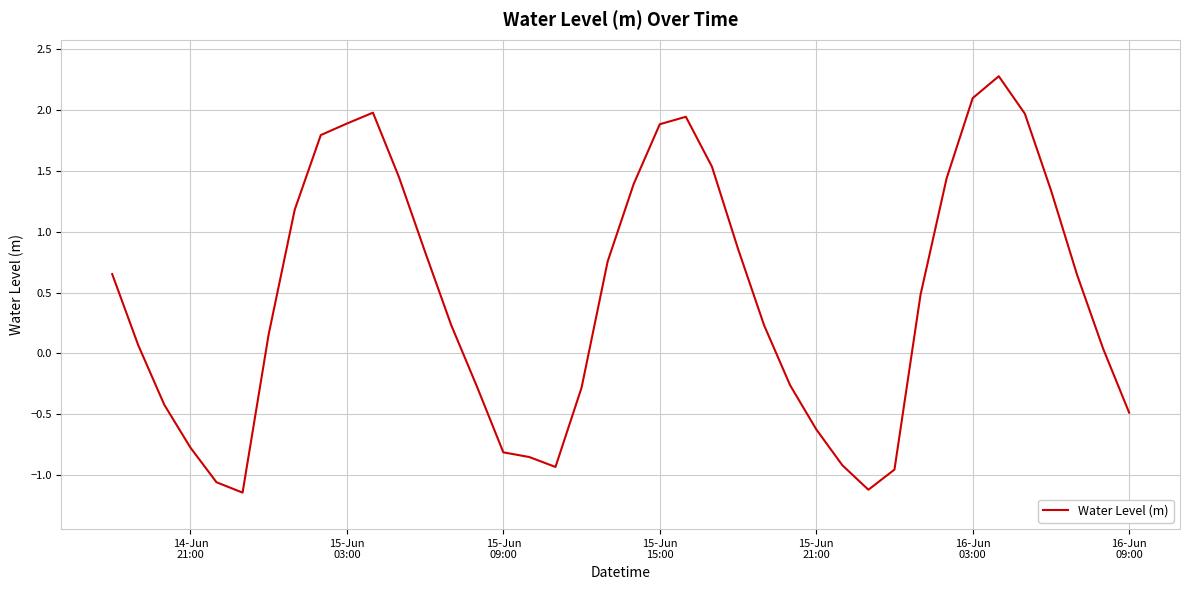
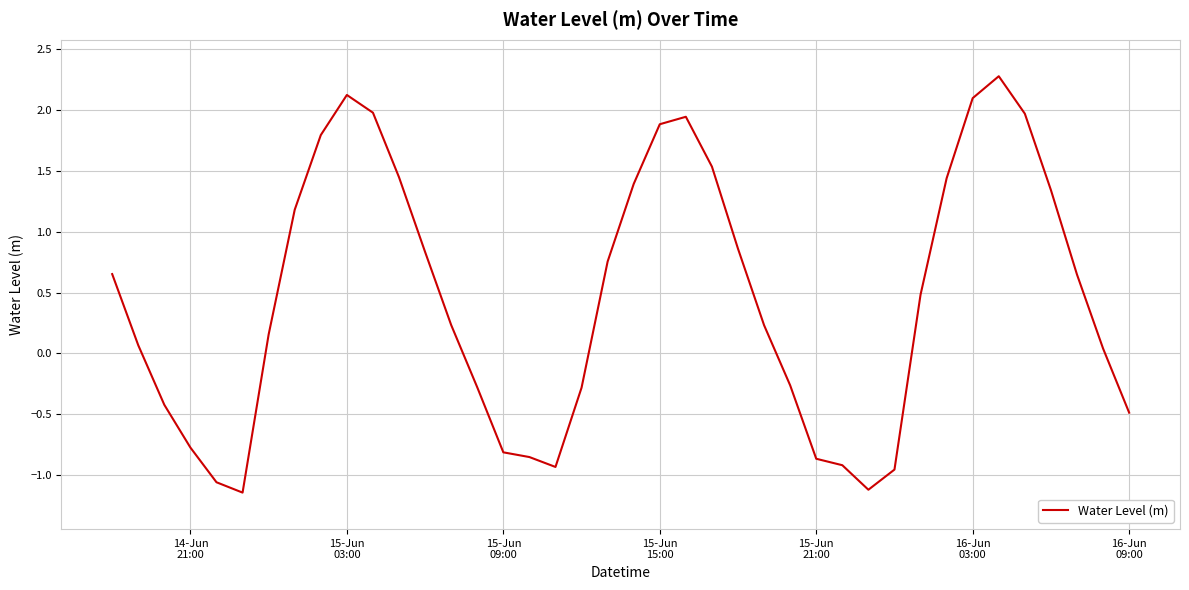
  {
    "14-Jun 21:00": -0.77,
-   "15-Jun 03:00": 1.89,
+   "15-Jun 03:00": 2.12,
    "15-Jun 09:00": -0.81,
    "15-Jun 15:00": 1.88,
-   "15-Jun 21:00": -0.62,
+   "15-Jun 21:00": -0.87,
    "16-Jun 03:00": 2.10,
    "16-Jun 09:00": -0.49
  }
